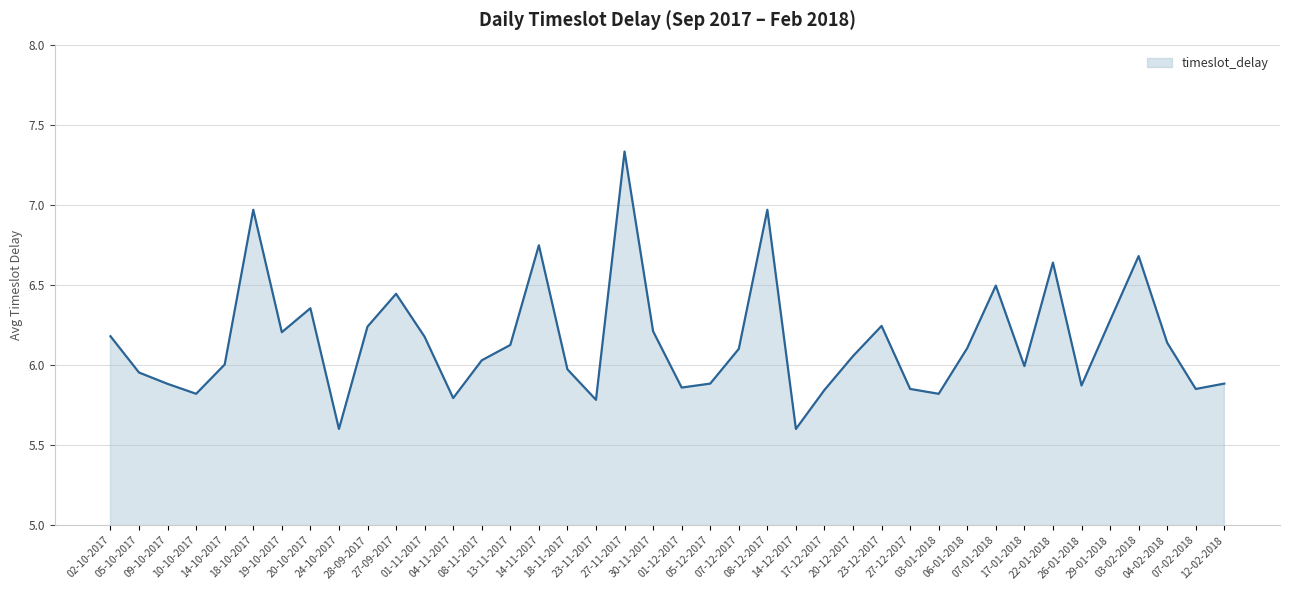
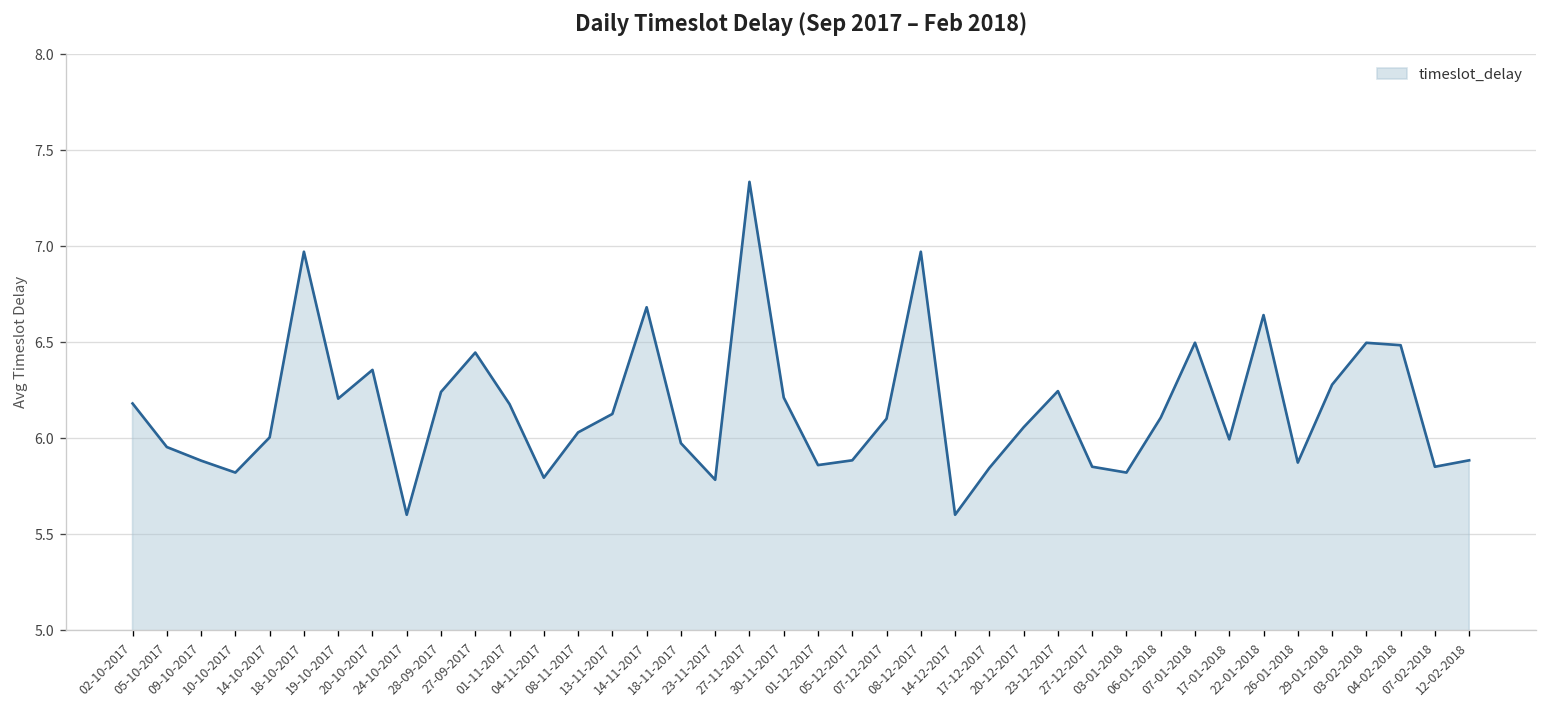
  {
    "02-10-2017": 6.18,
    "05-10-2017": 5.95,
    "09-10-2017": 5.88,
    "10-10-2017": 5.82,
    "14-10-2017": 6.00,
    "18-10-2017": 6.97,
    "19-10-2017": 6.21,
    "20-10-2017": 6.36,
    "24-10-2017": 5.60,
    "28-09-2017": 6.24,
    "27-09-2017": 6.45,
    "01-11-2017": 6.18,
    "04-11-2017": 5.79,
    "08-11-2017": 6.03,
    "13-11-2017": 6.13,
-   "14-11-2017": 6.75,
+   "14-11-2017": 6.68,
    "18-11-2017": 5.97,
    "23-11-2017": 5.78,
    "27-11-2017": 7.34,
    "30-11-2017": 6.21,
    "01-12-2017": 5.86,
    "05-12-2017": 5.89,
    "07-12-2017": 6.10,
    "08-12-2017": 6.97,
    "14-12-2017": 5.60,
    "17-12-2017": 5.85,
    "20-12-2017": 6.06,
    "23-12-2017": 6.25,
    "27-12-2017": 5.85,
    "03-01-2018": 5.82,
    "06-01-2018": 6.11,
    "07-01-2018": 6.50,
    "17-01-2018": 5.99,
    "22-01-2018": 6.64,
    "26-01-2018": 5.87,
    "29-01-2018": 6.28,
-   "03-02-2018": 6.68,
-   "04-02-2018": 6.14,
+   "03-02-2018": 6.50,
+   "04-02-2018": 6.49,
    "07-02-2018": 5.85,
    "12-02-2018": 5.89
  }
